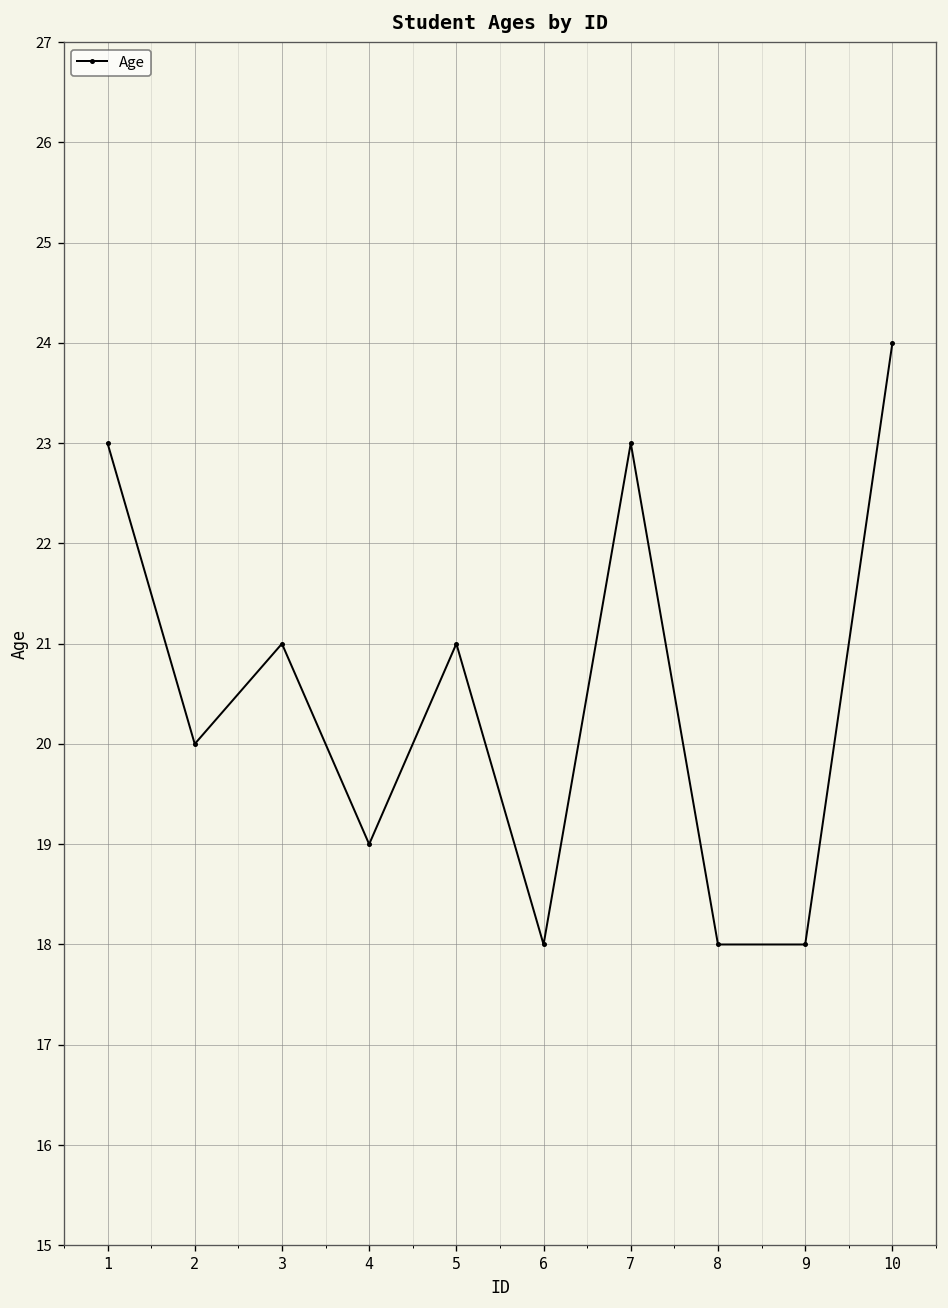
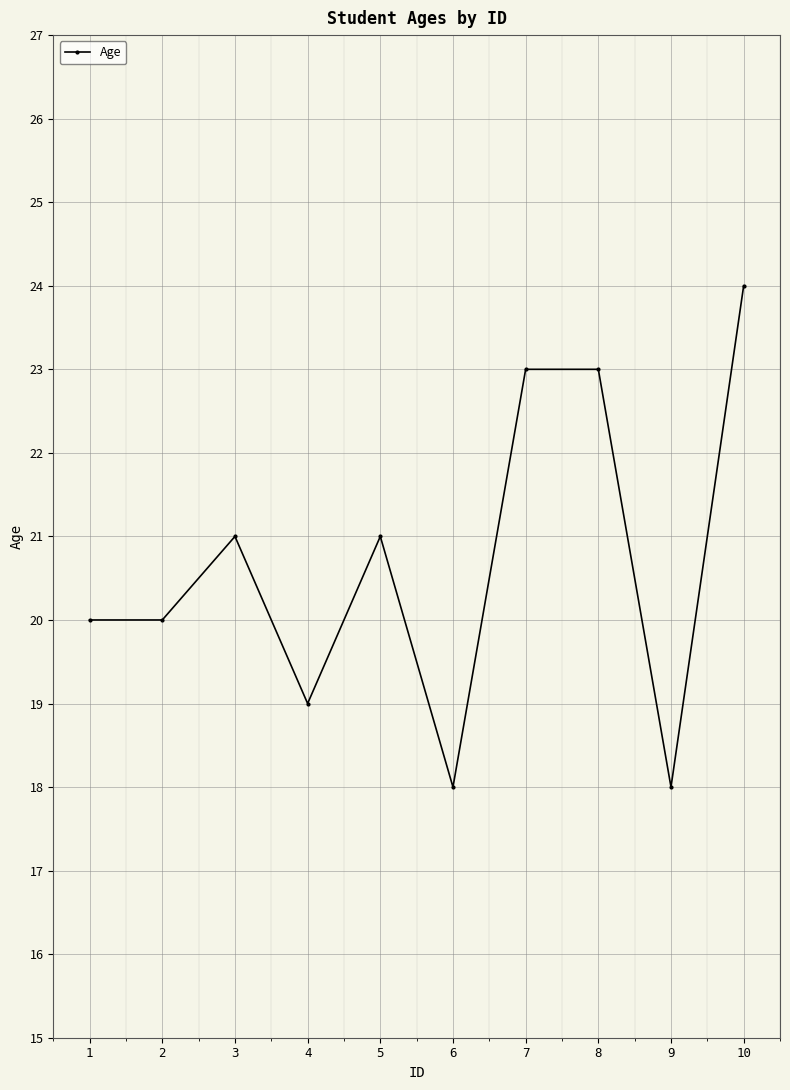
  {
-   "1": 23,
+   "1": 20,
    "2": 20,
    "3": 21,
    "4": 19,
    "5": 21,
    "6": 18,
    "7": 23,
-   "8": 18,
+   "8": 23,
    "9": 18,
    "10": 24
  }
